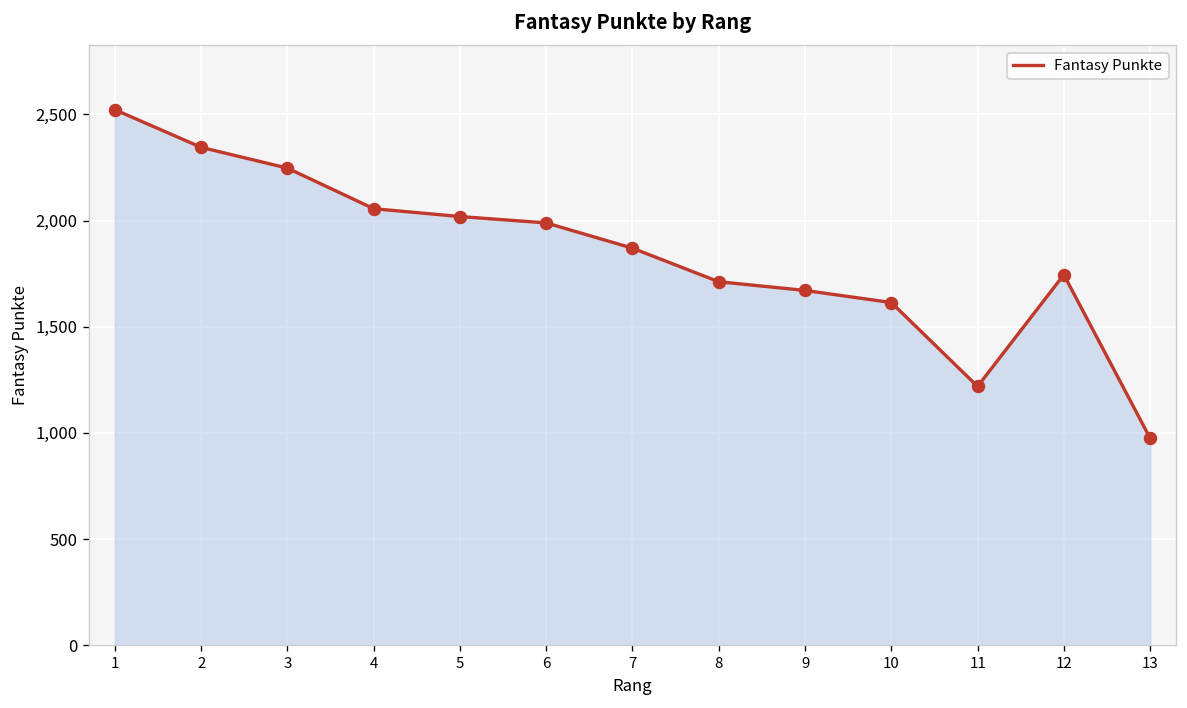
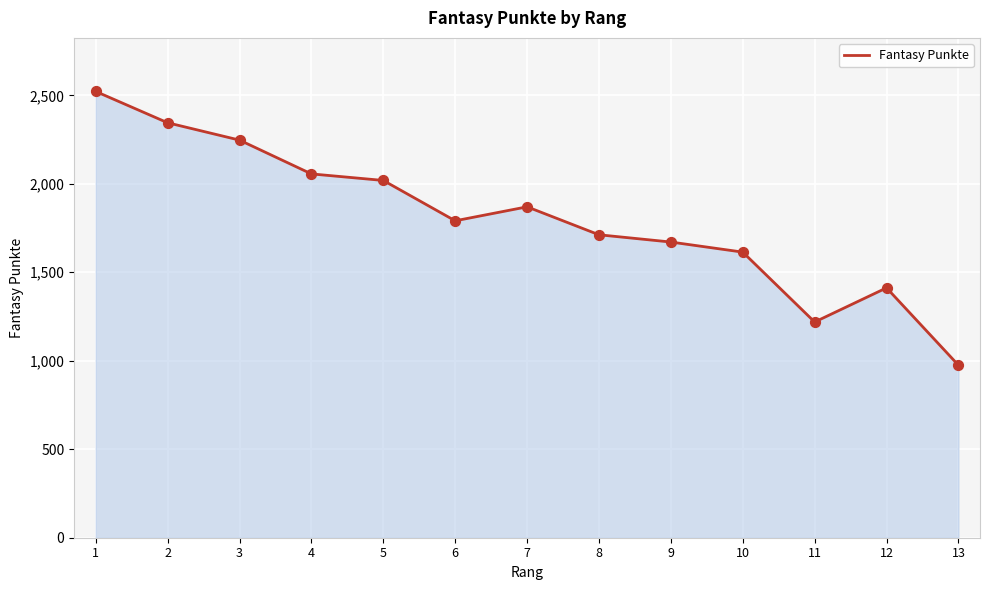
  {
    "1": "2,520",
    "2": "2,350",
    "3": "2,250",
    "4": "2,060",
    "5": "2,020",
-   "6": "1,990",
+   "6": "1,790",
    "7": "1,870",
    "8": "1,710",
    "9": "1,670",
    "10": "1,610",
    "11": "1,220",
-   "12": "1,750",
+   "12": "1,410",
    "13": "980"
  }
